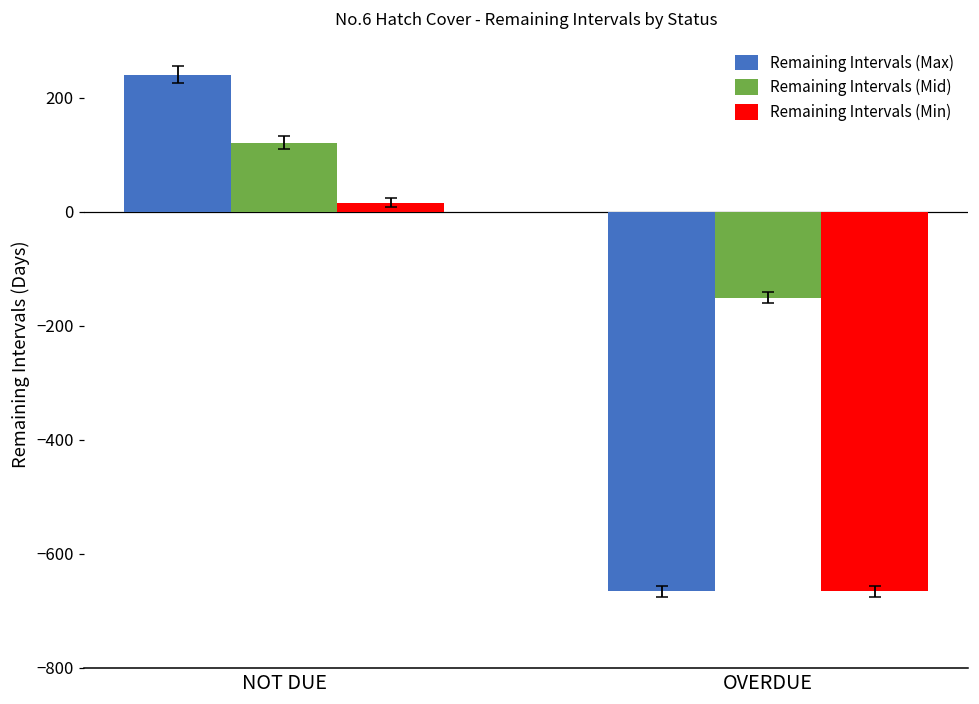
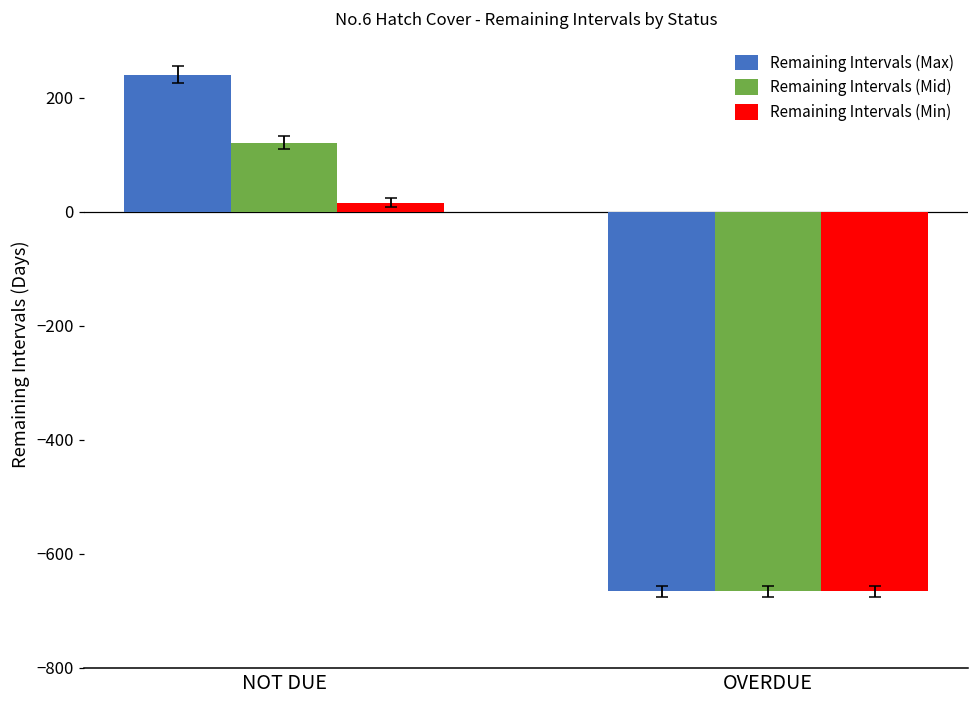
  {
    "Remaining Intervals (Mid)": {
      "NOT DUE": 120,
-     "OVERDUE": -150
+     "OVERDUE": -670
    },
    "Remaining Intervals (Min)": {
      "NOT DUE": 20,
      "OVERDUE": -670
    }
  }
